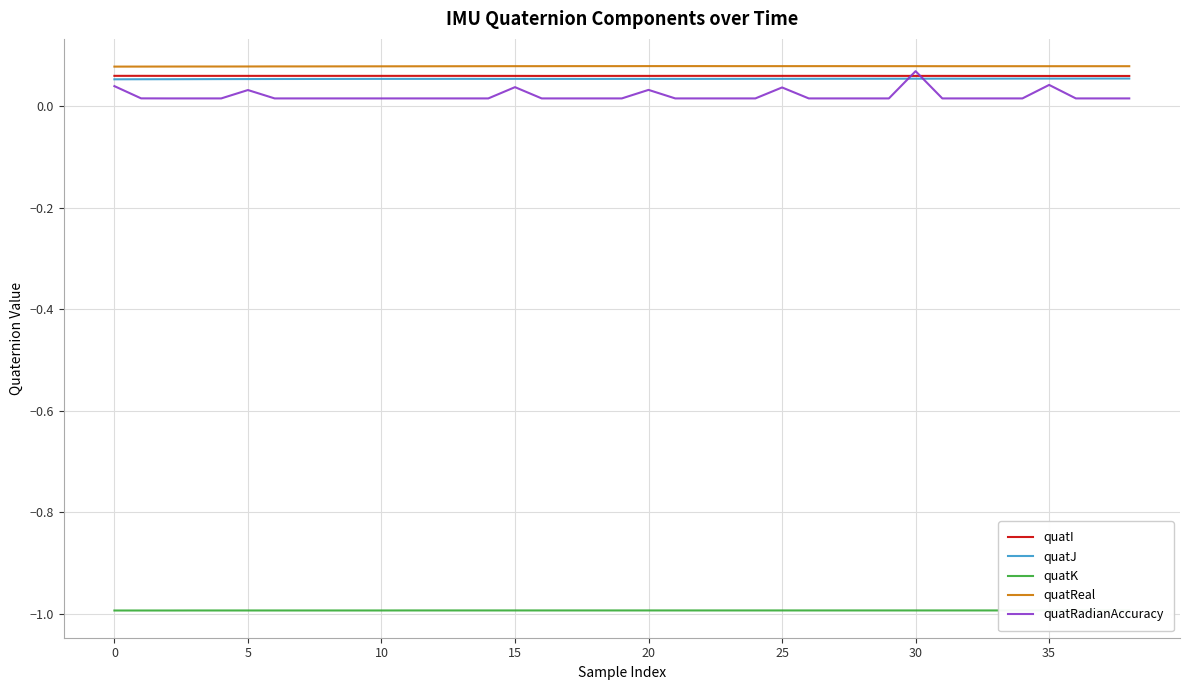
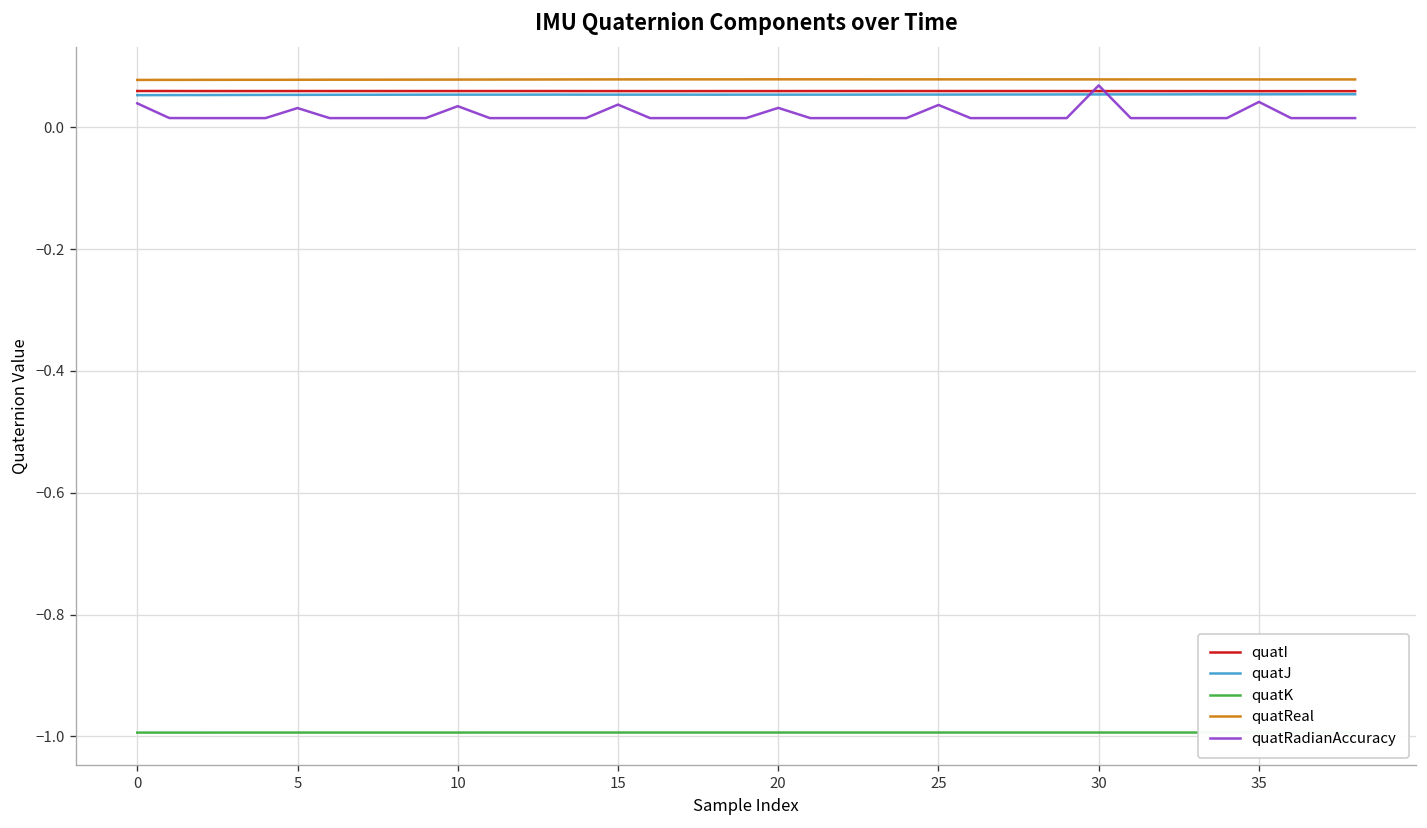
  {
    "quatI": {
      "0": 0.06,
      "5": 0.06,
      "10": 0.06,
      "15": 0.06,
      "20": 0.06,
      "25": 0.06,
      "30": 0.06,
      "35": 0.06
    },
    "quatJ": {
      "0": 0.05,
      "5": 0.05,
      "10": 0.05,
      "15": 0.05,
      "20": 0.05,
      "25": 0.05,
      "30": 0.05,
      "35": 0.05
    },
    "quatK": {
      "0": -0.99,
      "5": -0.99,
      "10": -0.99,
      "15": -0.99,
      "20": -0.99,
      "25": -0.99,
      "30": -0.99
    },
    "quatReal": {
      "0": 0.08,
      "5": 0.08,
      "10": 0.08,
      "15": 0.08,
      "20": 0.08,
      "25": 0.08,
      "30": 0.08,
      "35": 0.08
    },
    "quatRadianAccuracy": {
      "0": 0.04,
      "5": 0.03,
-     "10": 0.02,
+     "10": 0.03,
      "15": 0.04,
      "20": 0.03,
      "25": 0.04,
      "30": 0.07,
      "35": 0.04
    }
  }
